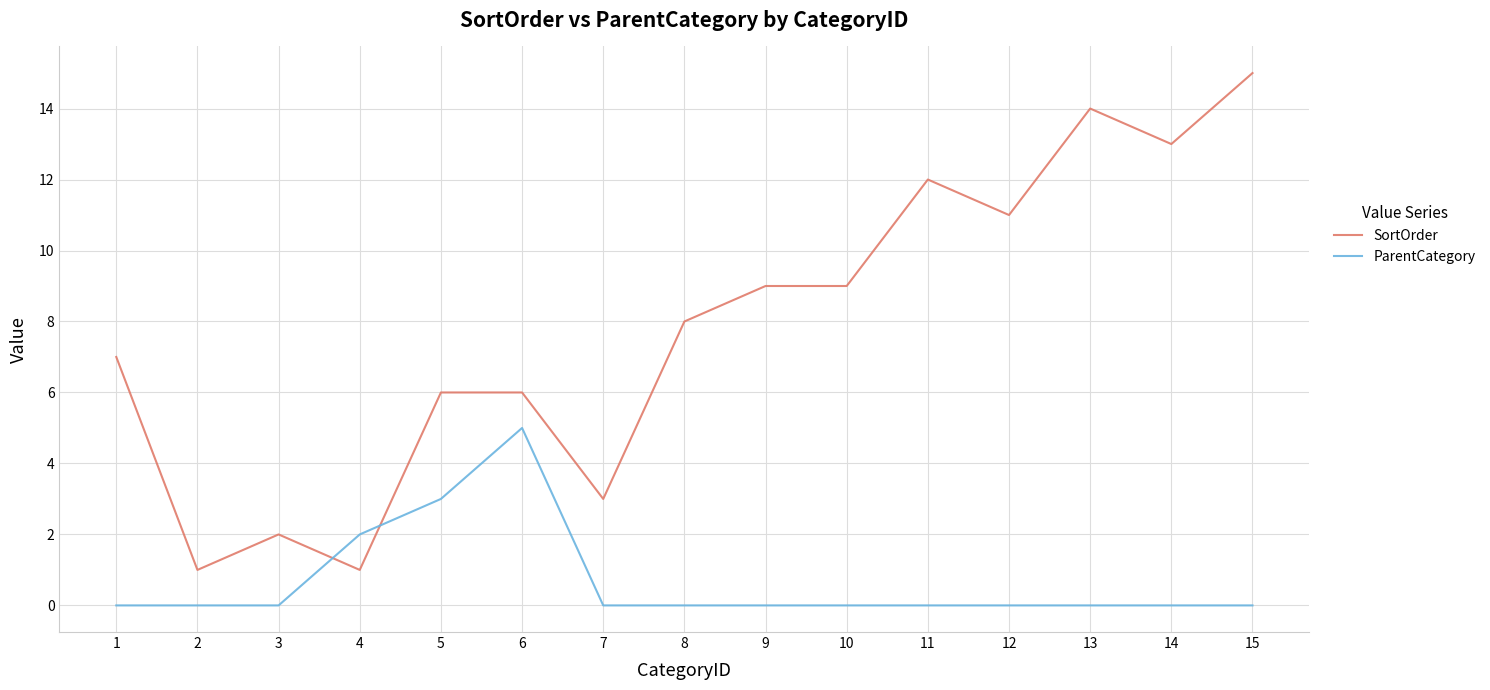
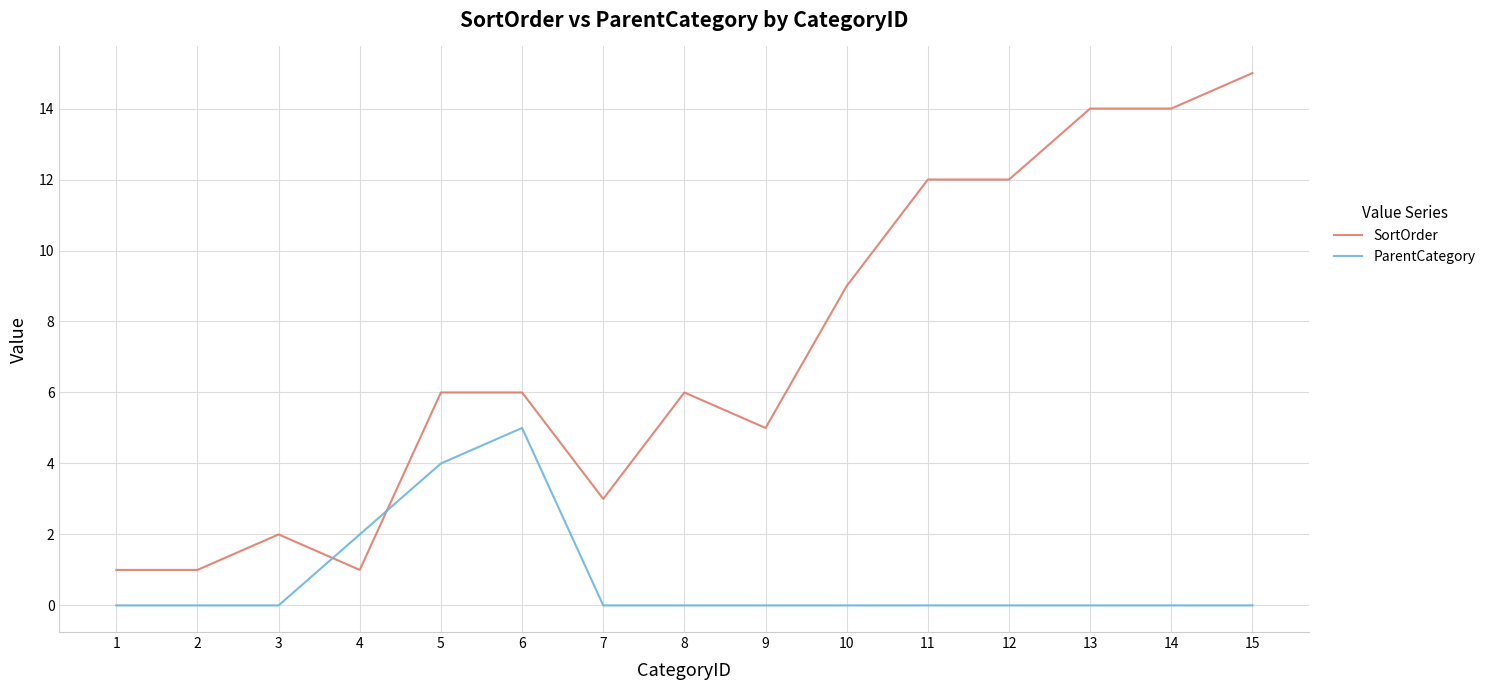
  {
    "SortOrder": {
-     "1": 7,
+     "1": 1,
      "2": 1,
      "3": 2,
      "4": 1,
      "5": 6,
      "6": 6,
      "7": 3,
-     "8": 8,
-     "9": 9,
+     "8": 6,
+     "9": 5,
      "10": 9,
      "11": 12,
-     "12": 11,
+     "12": 12,
      "13": 14,
-     "14": 13,
+     "14": 14,
      "15": 15
    },
    "ParentCategory": {
      "1": 0,
      "2": 0,
      "3": 0,
      "4": 2,
-     "5": 3,
+     "5": 4,
      "6": 5,
      "7": 0,
      "8": 0,
      "9": 0,
      "10": 0,
      "11": 0,
      "12": 0,
      "13": 0,
      "14": 0,
      "15": 0
    }
  }
